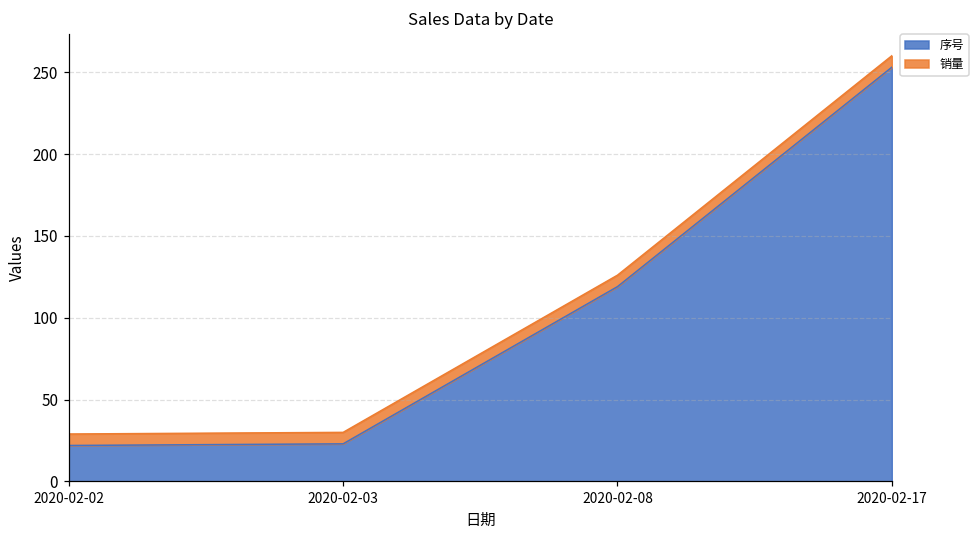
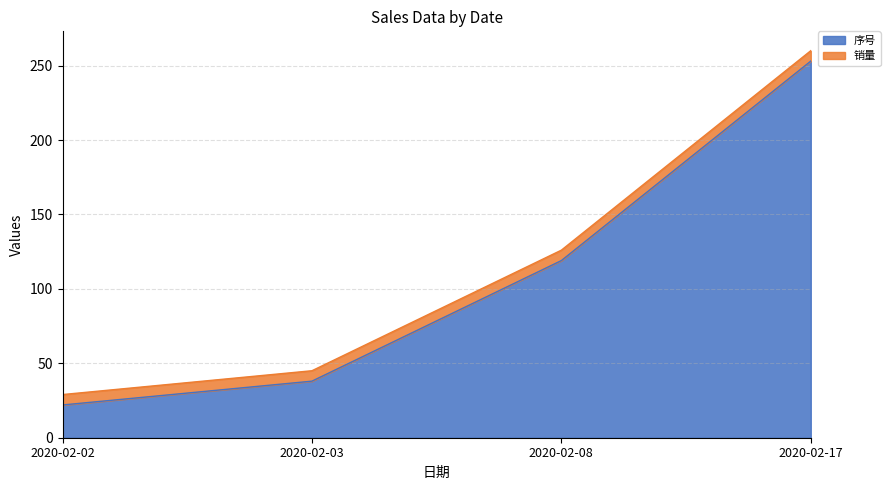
  {
    "序号": {
      "2020-02-02": 22,
-     "2020-02-03": 23,
+     "2020-02-03": 38,
      "2020-02-08": 119,
      "2020-02-17": 253
    },
    "销量": {
      "2020-02-02": 7,
      "2020-02-03": 7,
      "2020-02-08": 7,
      "2020-02-17": 7
    }
  }
